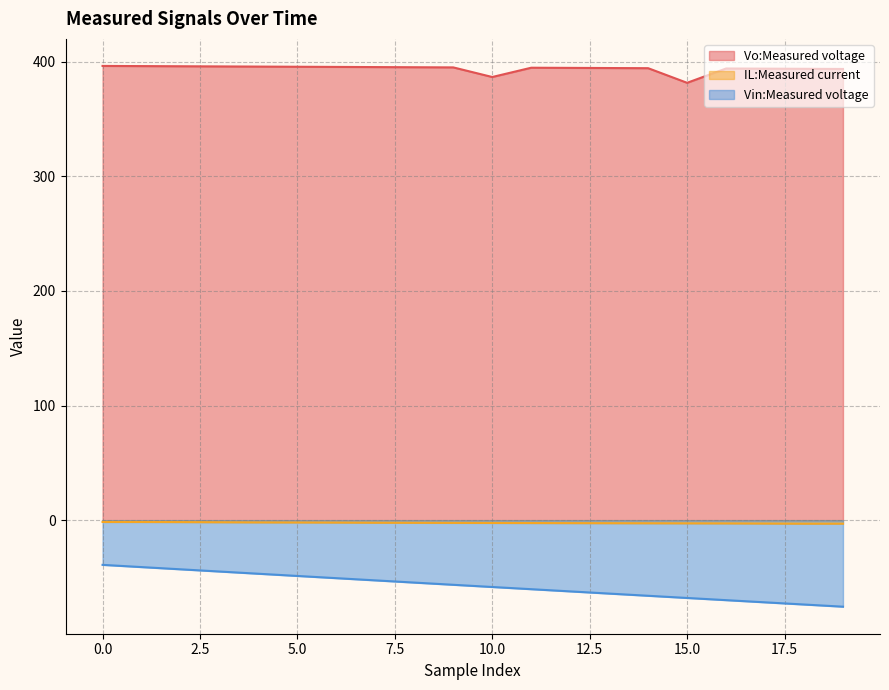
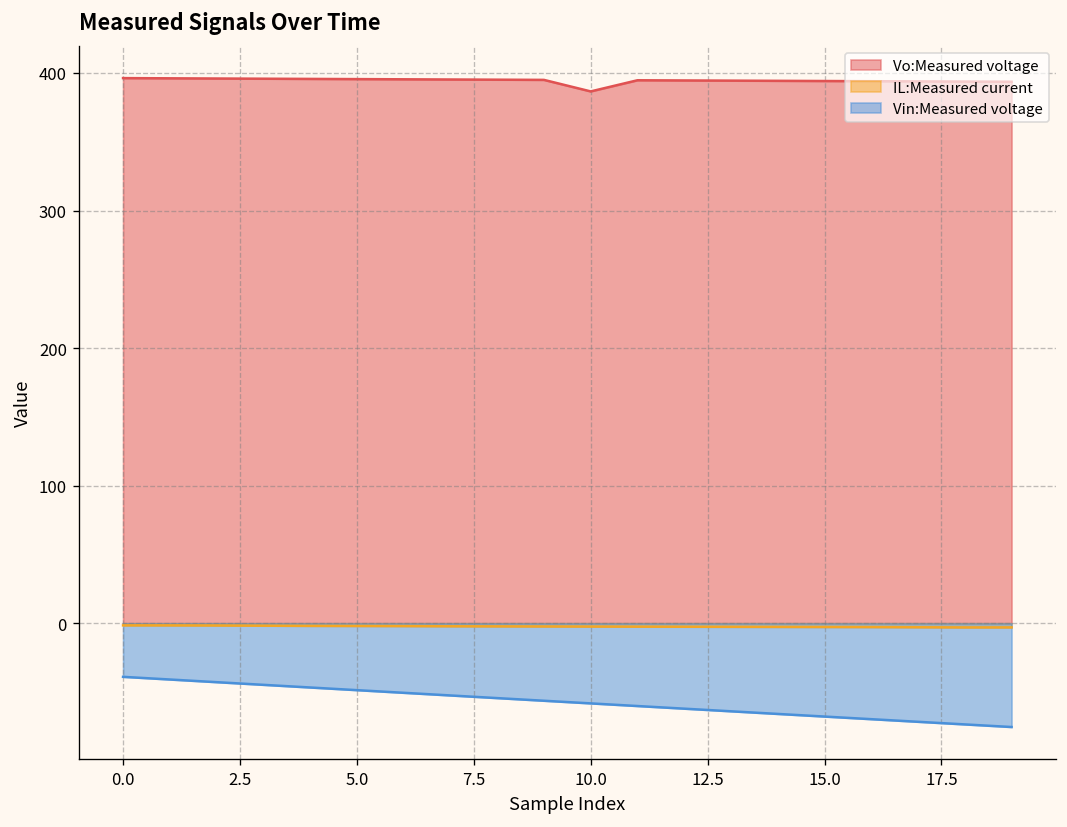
  {
    "Vo:Measured voltage": {
      "0.0": 396,
      "5.0": 396,
      "10.0": 387,
-     "15.0": 382
+     "15.0": 394
    }
  }
